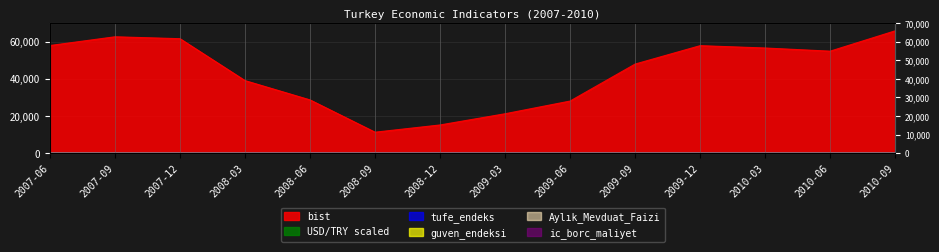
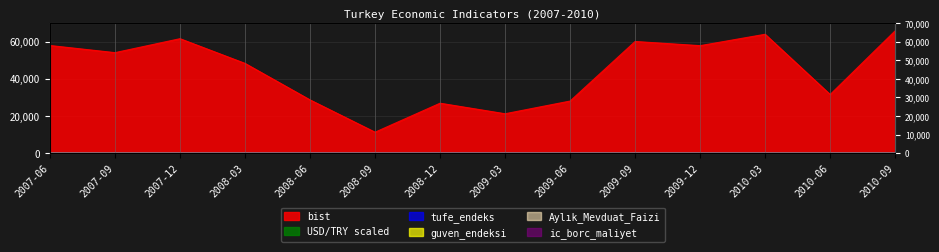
  {
    "bist": {
      "2007-06": "58,000",
-     "2007-09": "63,000",
+     "2007-09": "54,000",
      "2007-12": "62,000",
-     "2008-03": "39,000",
+     "2008-03": "48,000",
      "2008-06": "29,000",
      "2008-09": "11,000",
-     "2008-12": "15,000",
+     "2008-12": "27,000",
      "2009-03": "21,000",
      "2009-06": "28,000",
-     "2009-09": "48,000",
+     "2009-09": "60,000",
      "2009-12": "58,000",
-     "2010-03": "57,000",
-     "2010-06": "55,000",
+     "2010-03": "64,000",
+     "2010-06": "32,000",
      "2010-09": "66,000"
    },
    "ic_borc_maliyet": {
      "2007-06": "0",
      "2007-09": "0",
      "2007-12": "0",
      "2008-03": "0",
      "2008-06": "0",
      "2008-09": "0",
      "2008-12": "0",
      "2009-03": "0",
      "2009-06": "0",
      "2009-09": "0",
      "2009-12": "0",
      "2010-03": "0",
      "2010-06": "0",
      "2010-09": "0"
    }
  }
